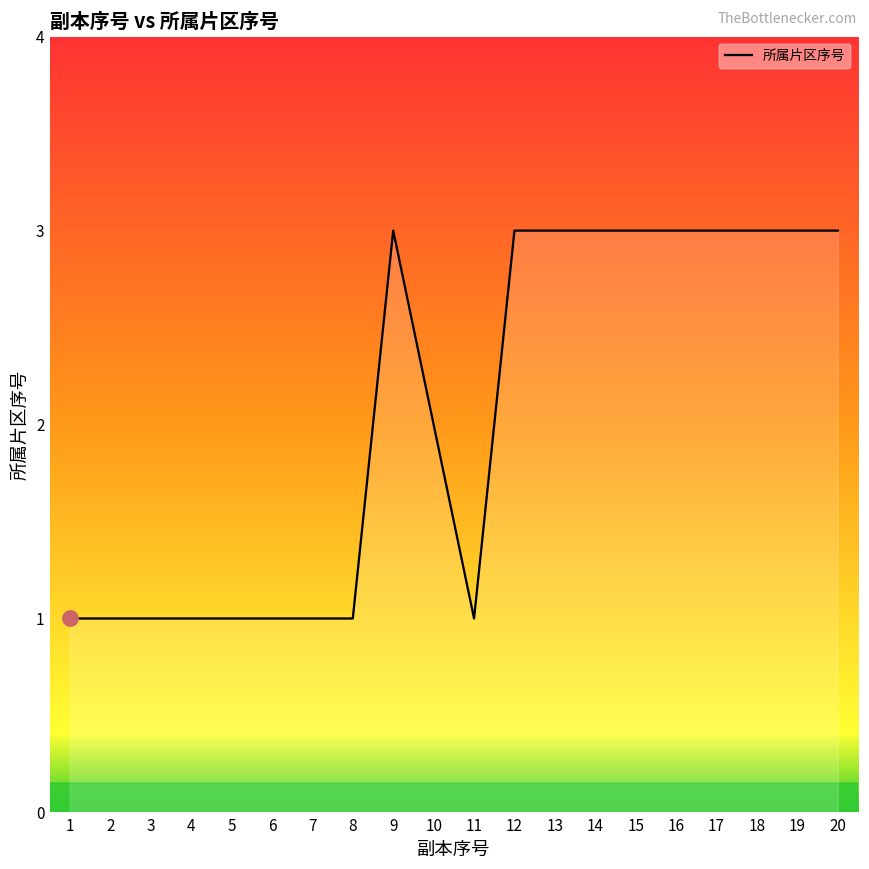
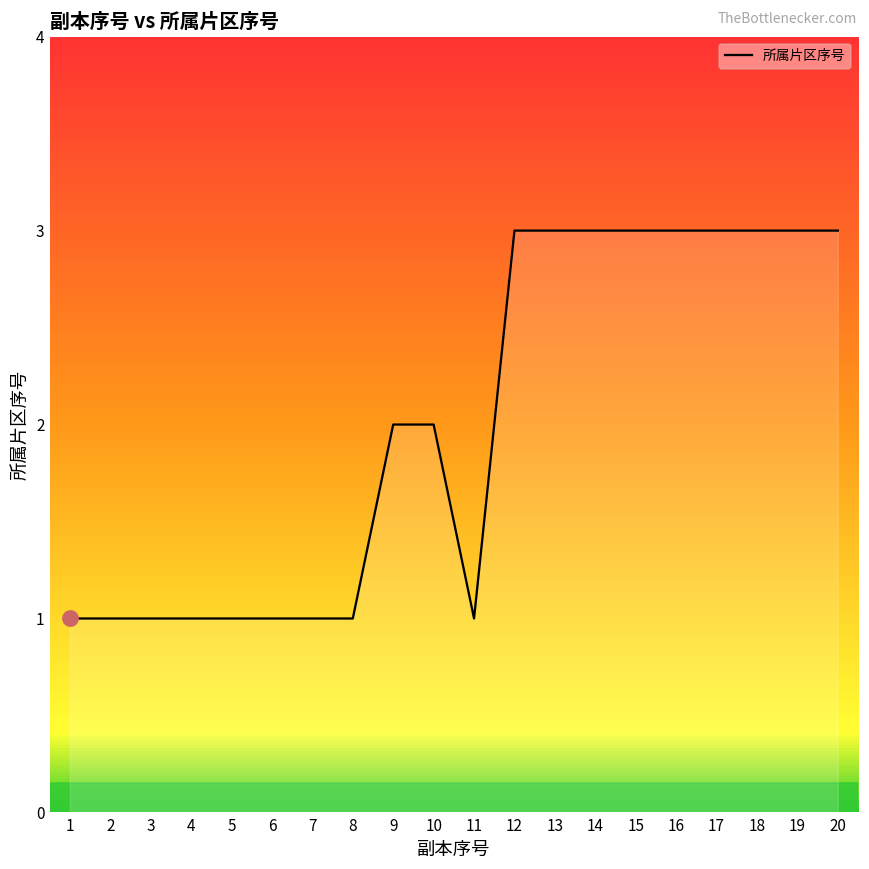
  {
    "所属片区序号": {
      "2": 1,
      "3": 1,
      "4": 1,
      "5": 1,
      "6": 1,
      "7": 1,
      "8": 1,
-     "9": 3,
+     "9": 2,
      "10": 2,
      "11": 1,
      "12": 3,
      "13": 3,
      "14": 3,
      "15": 3,
      "16": 3,
      "17": 3,
      "18": 3,
      "19": 3,
      "20": 3
    }
  }
